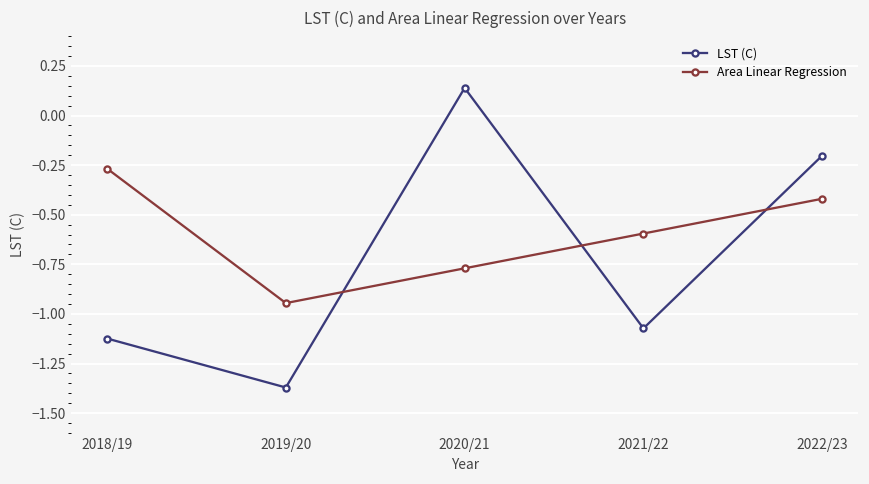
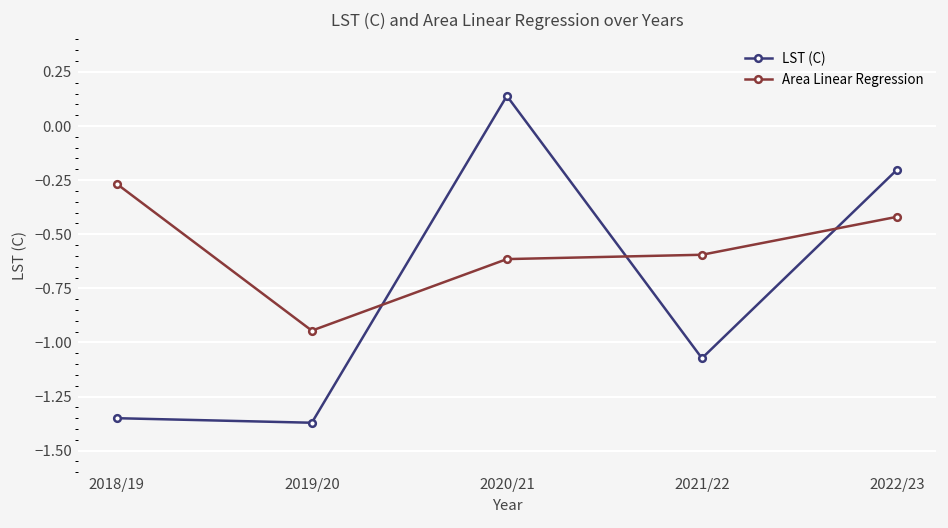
  {
    "LST (C)": {
-     "2018/19": -1.12,
+     "2018/19": -1.35,
      "2019/20": -1.37,
      "2020/21": 0.14,
      "2021/22": -1.07,
      "2022/23": -0.20
    },
    "Area Linear Regression": {
      "2018/19": -0.27,
      "2019/20": -0.95,
-     "2020/21": -0.77,
+     "2020/21": -0.61,
      "2021/22": -0.59,
      "2022/23": -0.42
    }
  }
